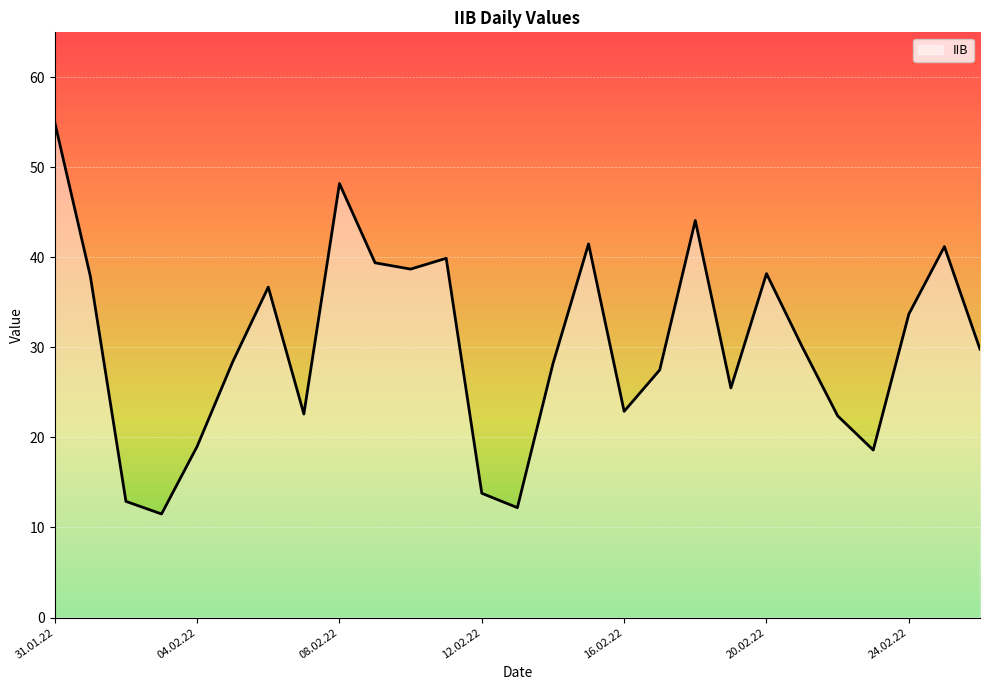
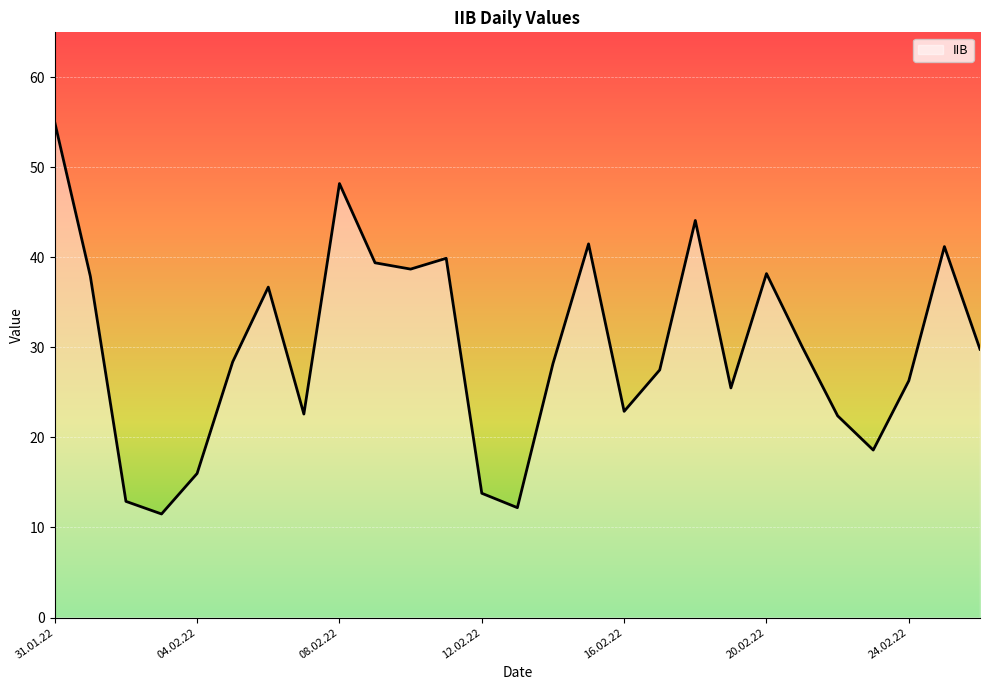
  {
    "31.01.22": 55,
-   "04.02.22": 19,
+   "04.02.22": 16,
    "08.02.22": 48,
    "12.02.22": 14,
    "16.02.22": 23,
    "20.02.22": 38,
-   "24.02.22": 34
+   "24.02.22": 26
  }
